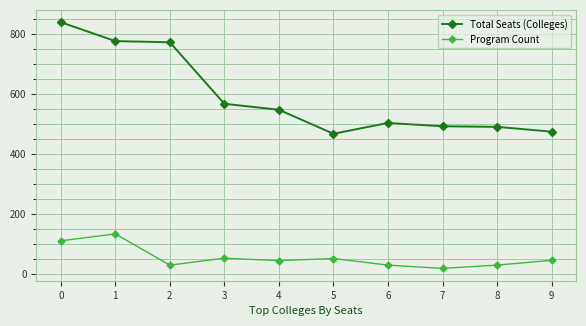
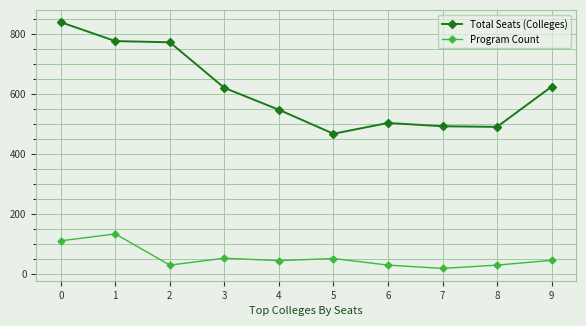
  {
    "Total Seats (Colleges)": {
      "0": 840,
      "1": 780,
      "2": 770,
-     "3": 570,
+     "3": 620,
      "4": 550,
      "5": 470,
      "6": 500,
      "7": 490,
      "8": 490,
-     "9": 470
+     "9": 620
    },
    "Program Count": {
      "0": 110,
      "1": 130,
      "2": 30,
      "3": 50,
      "4": 40,
      "5": 50,
      "6": 30,
      "7": 20,
      "8": 30,
      "9": 50
    }
  }
